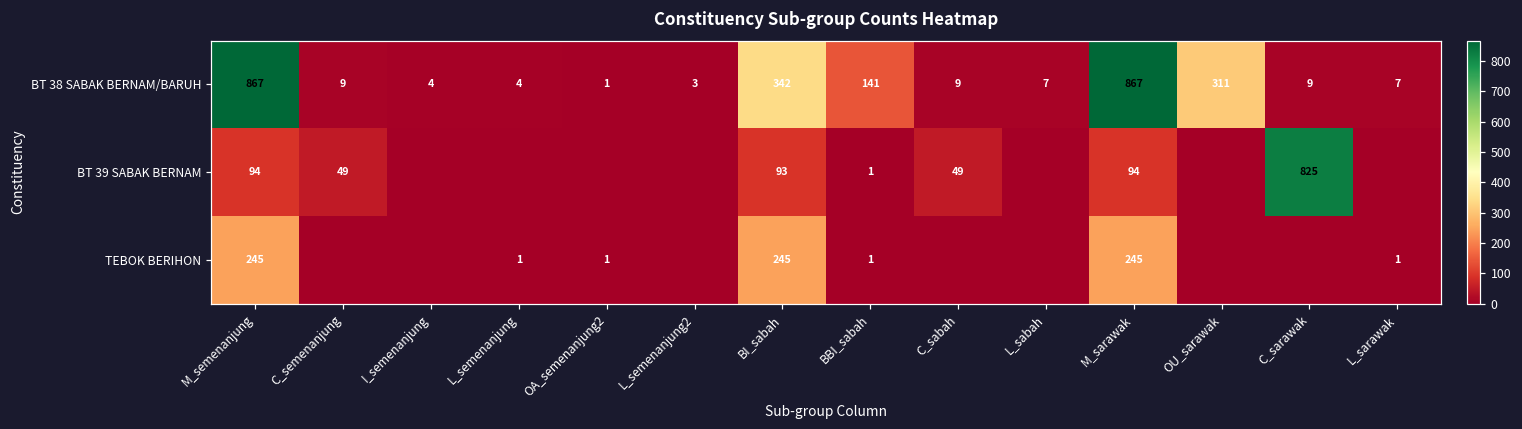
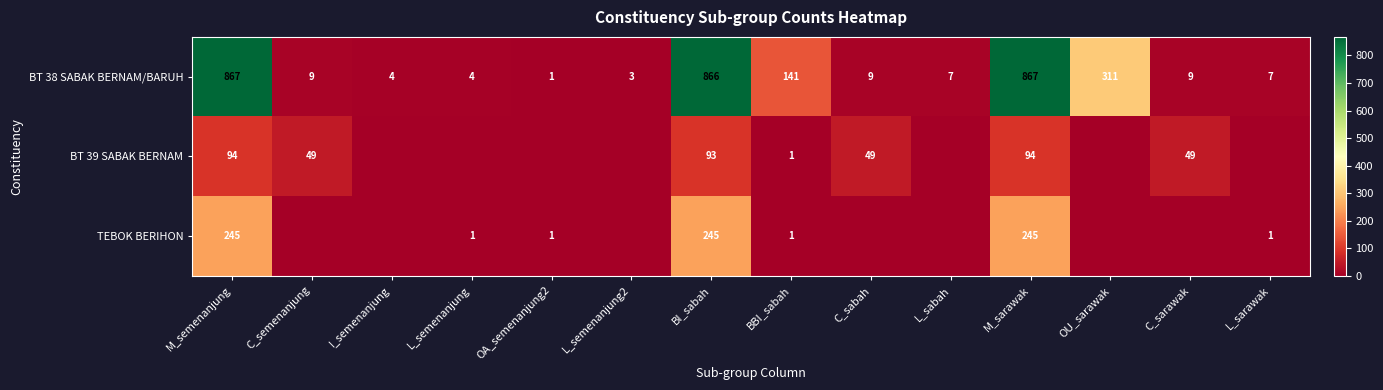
  {
    "BT 38 SABAK BERNAM/BARUH": {
      "M_semenanjung": 867,
      "C_semenanjung": 9,
      "I_semenanjung": 4,
      "L_semenanjung": 4,
      "OA_semenanjung2": 1,
      "L_semenanjung2": 3,
-     "BI_sabah": 342,
+     "BI_sabah": 866,
      "BBI_sabah": 141,
      "C_sabah": 9,
      "L_sabah": 7,
      "M_sarawak": 867,
      "OU_sarawak": 311,
      "C_sarawak": 9,
      "L_sarawak": 7
    },
    "BT 39 SABAK BERNAM": {
      "M_semenanjung": 94,
      "C_semenanjung": 49,
      "BI_sabah": 93,
      "BBI_sabah": 1,
      "C_sabah": 49,
      "M_sarawak": 94,
-     "C_sarawak": 825
+     "C_sarawak": 49
    },
    "TEBOK BERIHON": {
      "M_semenanjung": 245,
      "L_semenanjung": 1,
      "OA_semenanjung2": 1,
      "BI_sabah": 245,
      "BBI_sabah": 1,
      "M_sarawak": 245,
      "L_sarawak": 1
    }
  }
